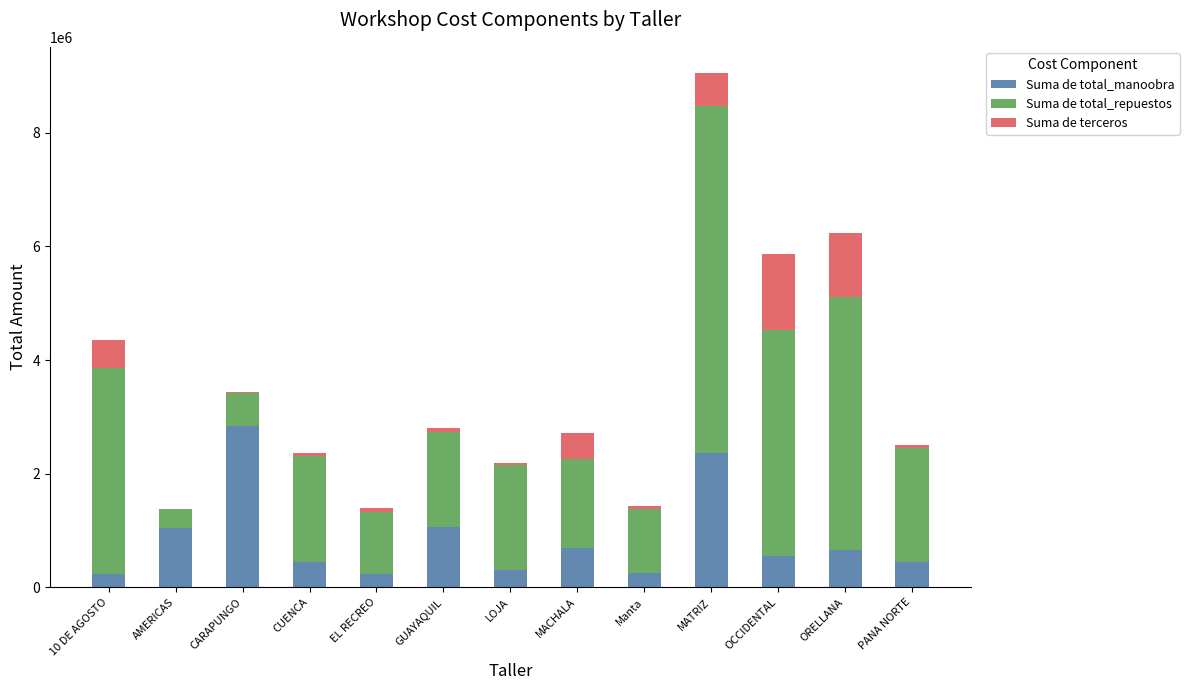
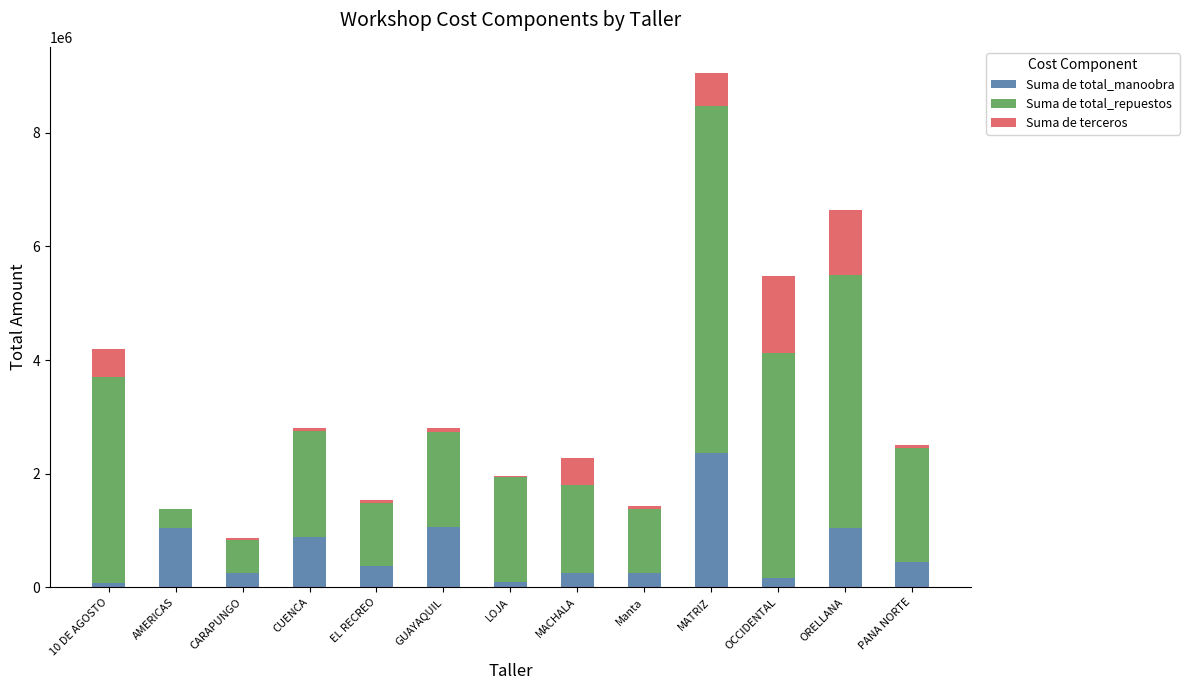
  {
    "Suma de total_manoobra": {
-     "10 DE AGOSTO": 200000,
+     "10 DE AGOSTO": 100000,
      "AMERICAS": 1000000,
-     "CARAPUNGO": 2800000,
-     "CUENCA": 400000,
-     "EL RECREO": 200000,
+     "CARAPUNGO": 300000,
+     "CUENCA": 900000,
+     "EL RECREO": 400000,
      "GUAYAQUIL": 1100000,
-     "LOJA": 300000,
-     "MACHALA": 700000,
+     "LOJA": 100000,
+     "MACHALA": 300000,
      "Manta": 200000,
      "MATRIZ": 2400000,
-     "OCCIDENTAL": 600000,
-     "ORELLANA": 700000,
+     "OCCIDENTAL": 200000,
+     "ORELLANA": 1000000,
      "PANA NORTE": 500000
    },
    "Suma de total_repuestos": {
      "10 DE AGOSTO": 3600000,
      "AMERICAS": 300000,
      "CARAPUNGO": 600000,
      "CUENCA": 1900000,
      "EL RECREO": 1100000,
      "GUAYAQUIL": 1700000,
      "LOJA": 1800000,
      "MACHALA": 1600000,
      "Manta": 1100000,
      "MATRIZ": 6100000,
      "OCCIDENTAL": 4000000,
      "ORELLANA": 4500000,
      "PANA NORTE": 2000000
    },
    "Suma de terceros": {
      "10 DE AGOSTO": 500000,
      "CUENCA": 0,
      "EL RECREO": 100000,
      "GUAYAQUIL": 100000,
      "MACHALA": 500000,
      "Manta": 0,
      "MATRIZ": 600000,
      "OCCIDENTAL": 1300000,
      "ORELLANA": 1100000,
      "PANA NORTE": 100000
    }
  }
